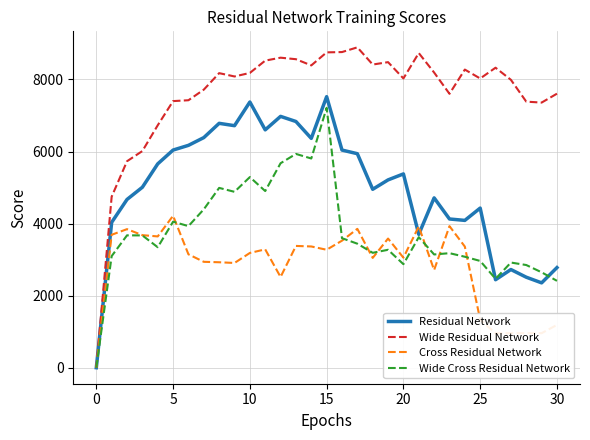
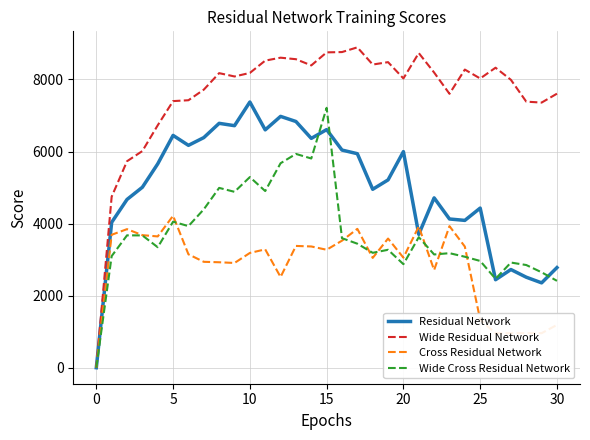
  {
    "Residual Network": {
-     "5": 6000,
+     "5": 6400,
      "10": 7400,
-     "15": 7500,
-     "20": 5400,
+     "15": 6600,
+     "20": 6000,
      "25": 4400,
      "30": 2800
    },
    "Wide Residual Network": {
      "5": 7400,
      "10": 8200,
      "15": 8800,
      "20": 8000,
      "25": 8000,
      "30": 7600
    },
    "Cross Residual Network": {
      "5": 4200,
      "10": 3200,
      "15": 3300,
      "20": 3100
    },
    "Wide Cross Residual Network": {
      "5": 4100,
      "10": 5300,
      "15": 7200,
      "20": 2900,
      "25": 3000,
      "30": 2400
    }
  }
